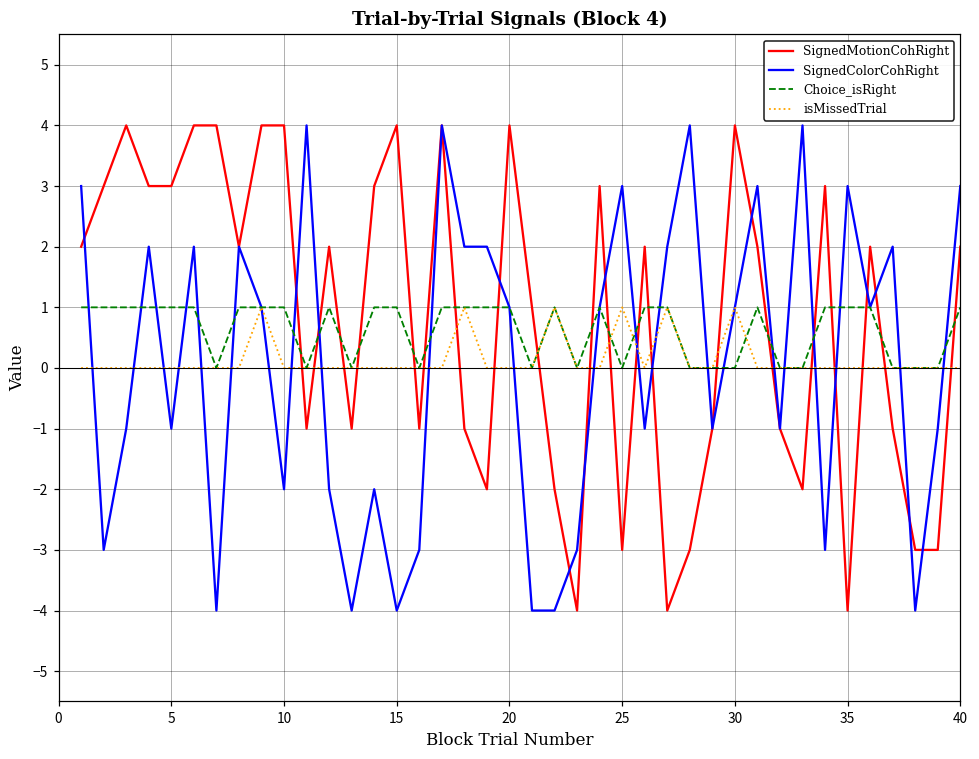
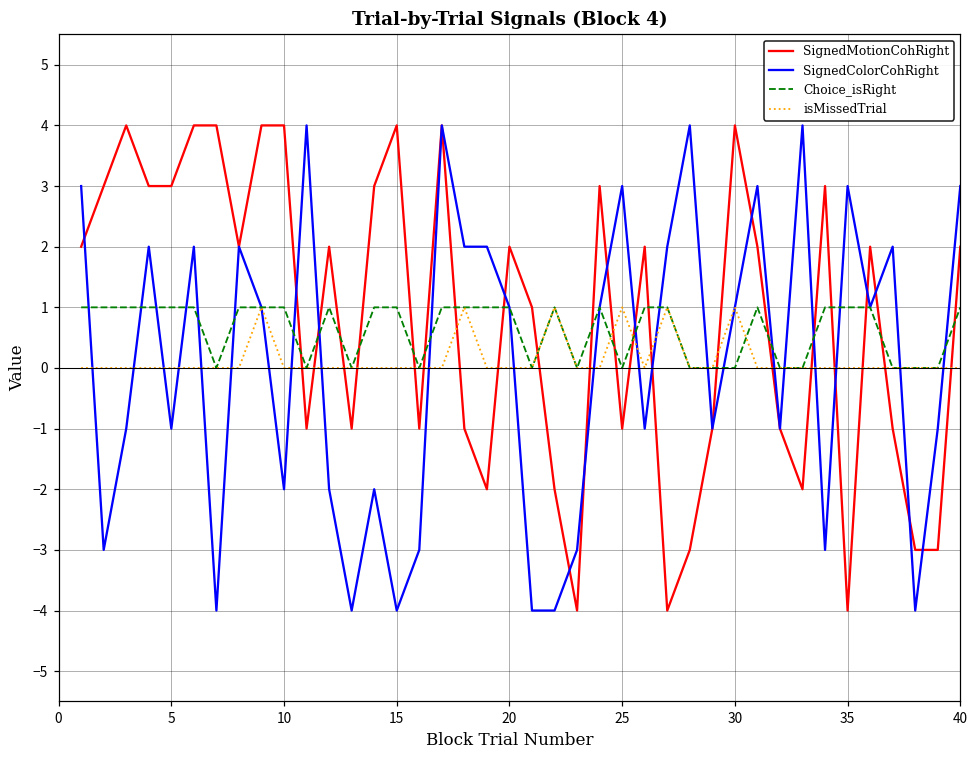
  {
    "SignedMotionCohRight": {
      "5": 3,
      "10": 4,
      "15": 4,
-     "20": 4,
-     "25": -3,
+     "20": 2,
+     "25": -1,
      "30": 4,
      "35": -4,
      "40": 2
    },
    "SignedColorCohRight": {
      "5": -1,
      "10": -2,
      "15": -4,
      "25": 3,
      "35": 3,
      "40": 3
    },
    "Choice_isRight": {
      "5": 1,
      "10": 1,
      "15": 1,
      "25": 0,
      "30": 0,
      "35": 1,
      "40": 1
    },
    "isMissedTrial": {
      "5": 0,
      "10": 0,
      "15": 0,
      "20": 0,
      "25": 1,
      "35": 0,
      "40": 0
    }
  }
